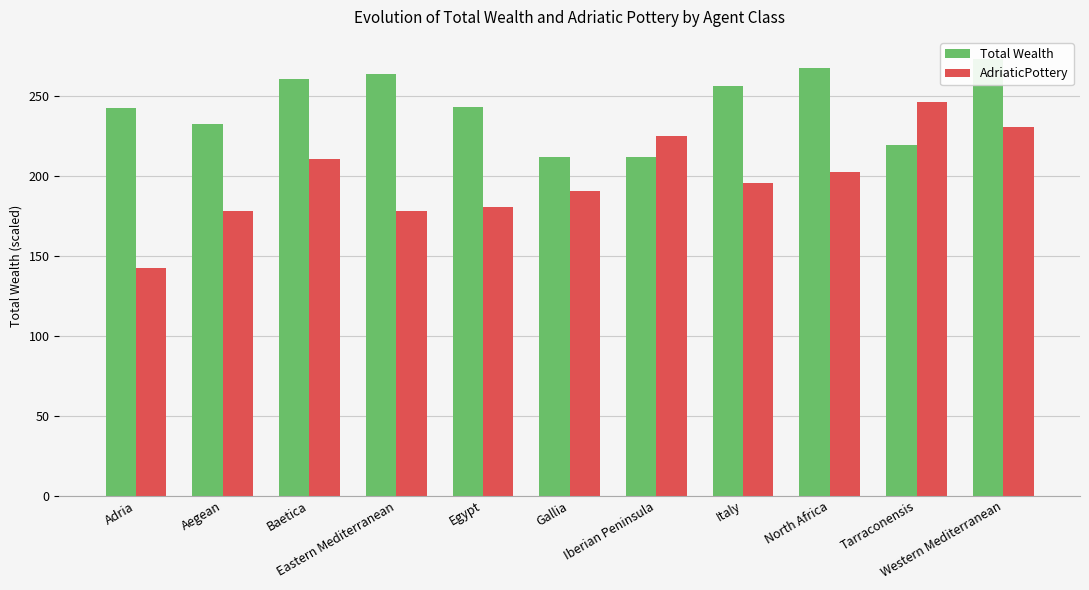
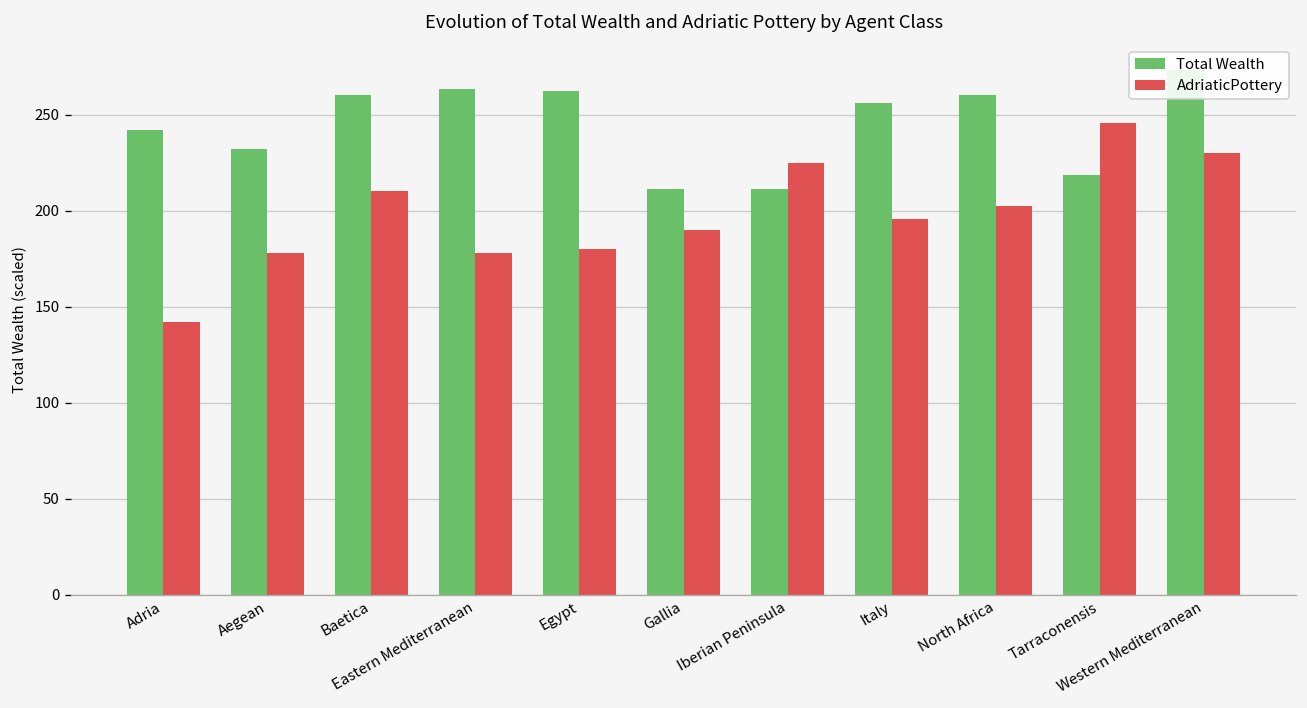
  {
    "Total Wealth": {
      "Adria": 242,
      "Aegean": 232,
      "Baetica": 261,
      "Eastern Mediterranean": 264,
-     "Egypt": 243,
+     "Egypt": 262,
      "Gallia": 211,
      "Iberian Peninsula": 211,
      "Italy": 256,
-     "North Africa": 268,
+     "North Africa": 260,
      "Tarraconensis": 219
    },
    "AdriaticPottery": {
      "Adria": 142,
      "Aegean": 178,
      "Baetica": 210,
      "Eastern Mediterranean": 178,
      "Egypt": 180,
      "Gallia": 190,
      "Iberian Peninsula": 225,
      "Italy": 196,
      "North Africa": 202,
      "Tarraconensis": 246,
      "Western Mediterranean": 230
    }
  }
